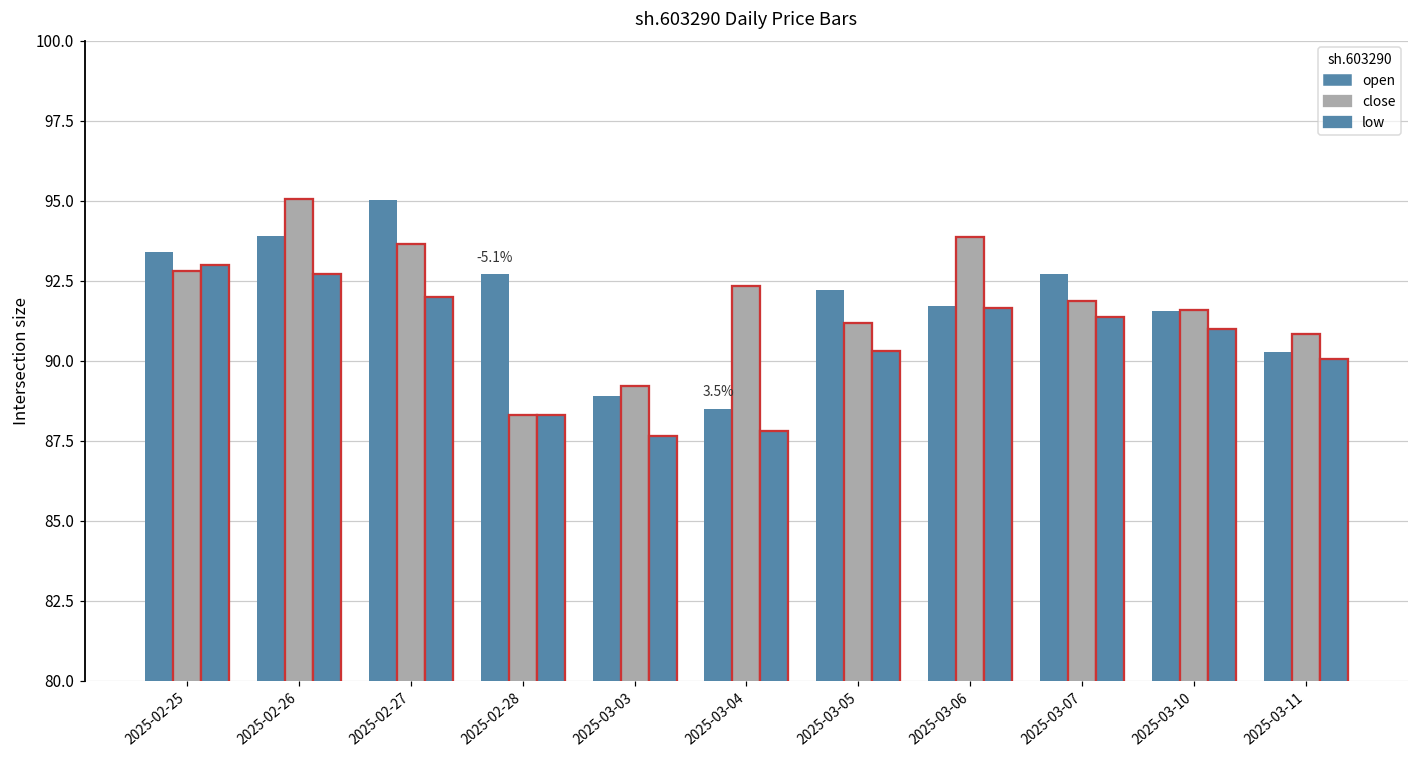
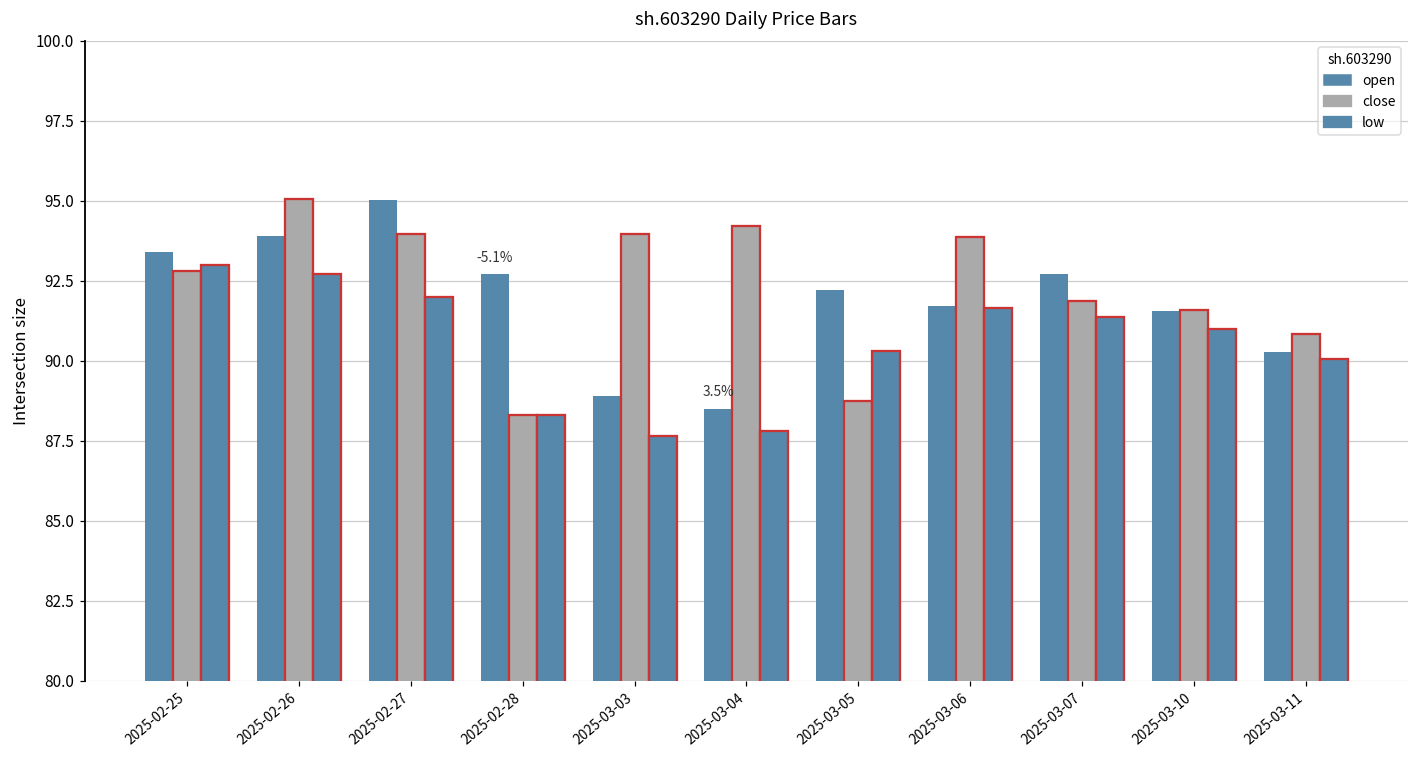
  {
    "close": {
      "2025-02-25": 92.8,
      "2025-02-26": 95.1,
-     "2025-02-27": 93.6,
+     "2025-02-27": 94.0,
      "2025-02-28": 88.3,
-     "2025-03-03": 89.2,
-     "2025-03-04": 92.3,
-     "2025-03-05": 91.2,
+     "2025-03-03": 94.0,
+     "2025-03-04": 94.2,
+     "2025-03-05": 88.8,
      "2025-03-06": 93.9,
      "2025-03-07": 91.9,
      "2025-03-10": 91.6,
      "2025-03-11": 90.8
    }
  }
